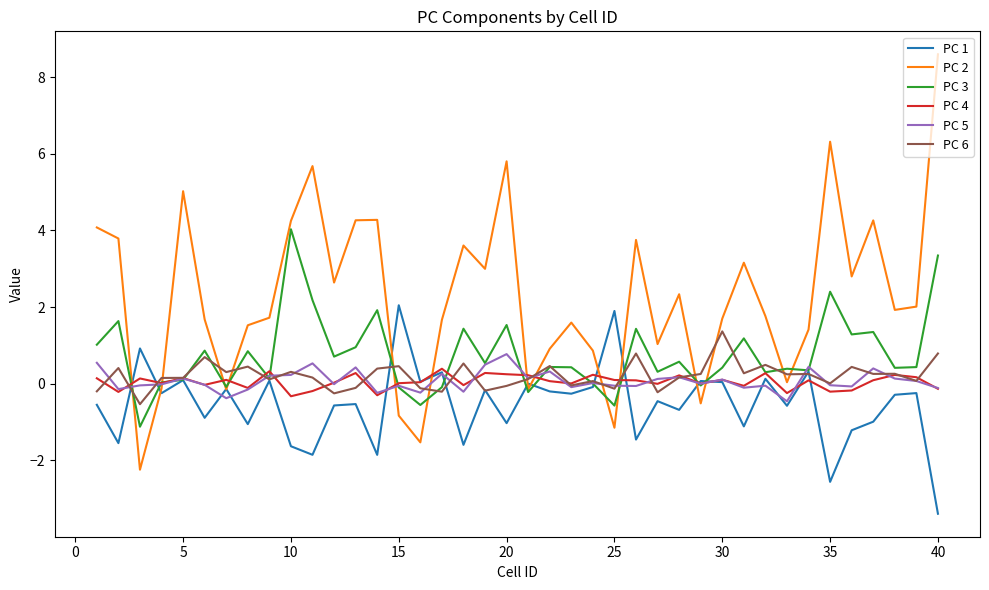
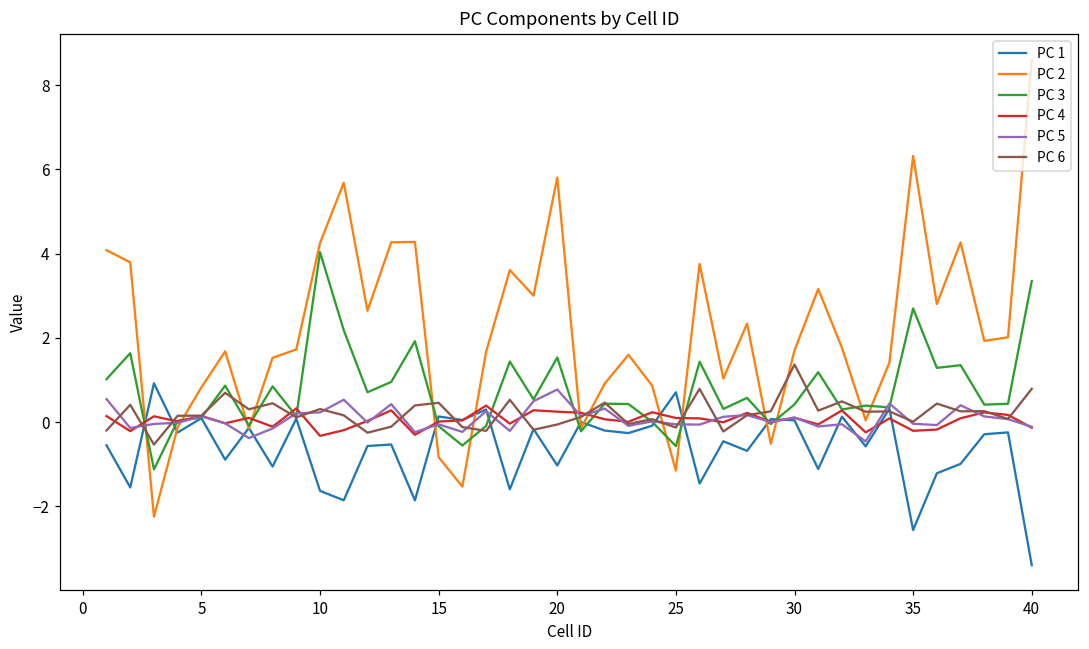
  {
    "PC 1": {
      "10": -1.6,
-     "15": 2.0,
+     "15": 0.1,
      "20": -1.0,
-     "25": 1.9,
+     "25": 0.7,
      "35": -2.6,
      "40": -3.4
    },
    "PC 2": {
-     "5": 5.0,
+     "5": 0.8,
      "10": 4.3,
      "15": -0.8,
      "20": 5.8,
      "25": -1.2,
      "30": 1.7,
      "35": 6.3
    },
    "PC 3": {
      "10": 4.0,
      "20": 1.5,
      "25": -0.6,
      "30": 0.4,
-     "35": 2.4,
+     "35": 2.7,
      "40": 3.3
    },
    "PC 4": {
      "10": -0.3,
      "15": 0.0,
      "20": 0.2,
      "25": 0.1,
      "35": -0.2
    },
    "PC 5": {
      "10": 0.2,
      "20": 0.8,
      "25": -0.1
    },
    "PC 6": {
      "10": 0.3,
      "15": 0.5,
      "20": -0.1,
      "25": -0.1,
      "30": 1.4,
      "40": 0.8
    }
  }
